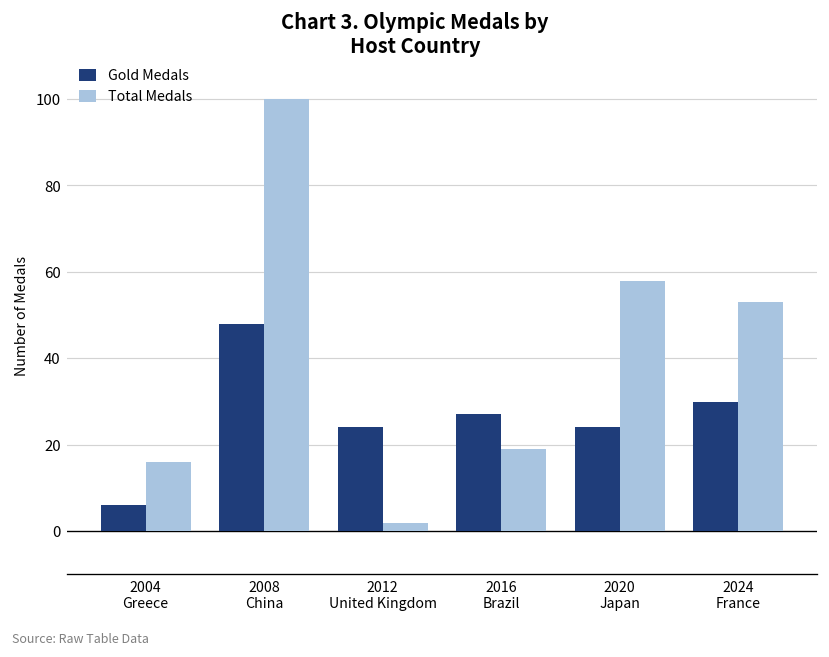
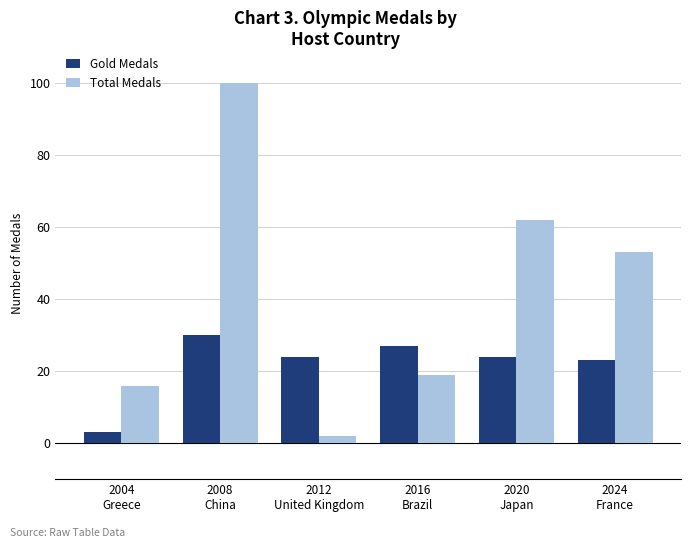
  {
    "Gold Medals": {
-     "2004 Greece": 6,
-     "2008 China": 48,
+     "2004 Greece": 3,
+     "2008 China": 30,
      "2012 United Kingdom": 24,
      "2016 Brazil": 27,
      "2020 Japan": 24,
-     "2024 France": 30
+     "2024 France": 23
    },
    "Total Medals": {
      "2004 Greece": 16,
      "2008 China": 100,
      "2012 United Kingdom": 2,
      "2016 Brazil": 19,
-     "2020 Japan": 58,
+     "2020 Japan": 62,
      "2024 France": 53
    }
  }
